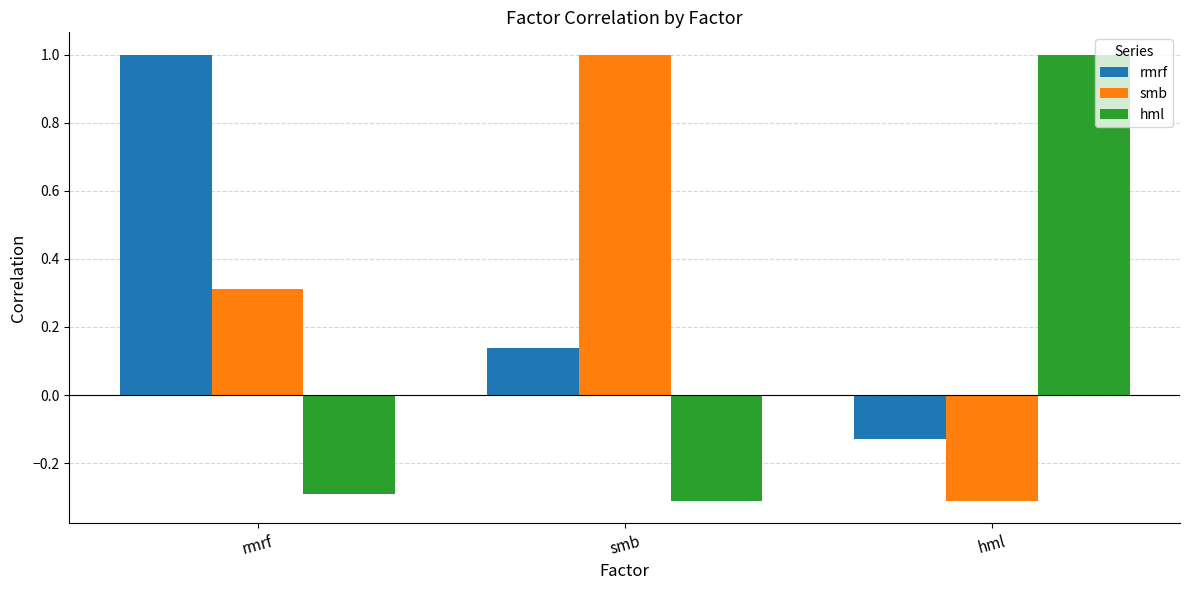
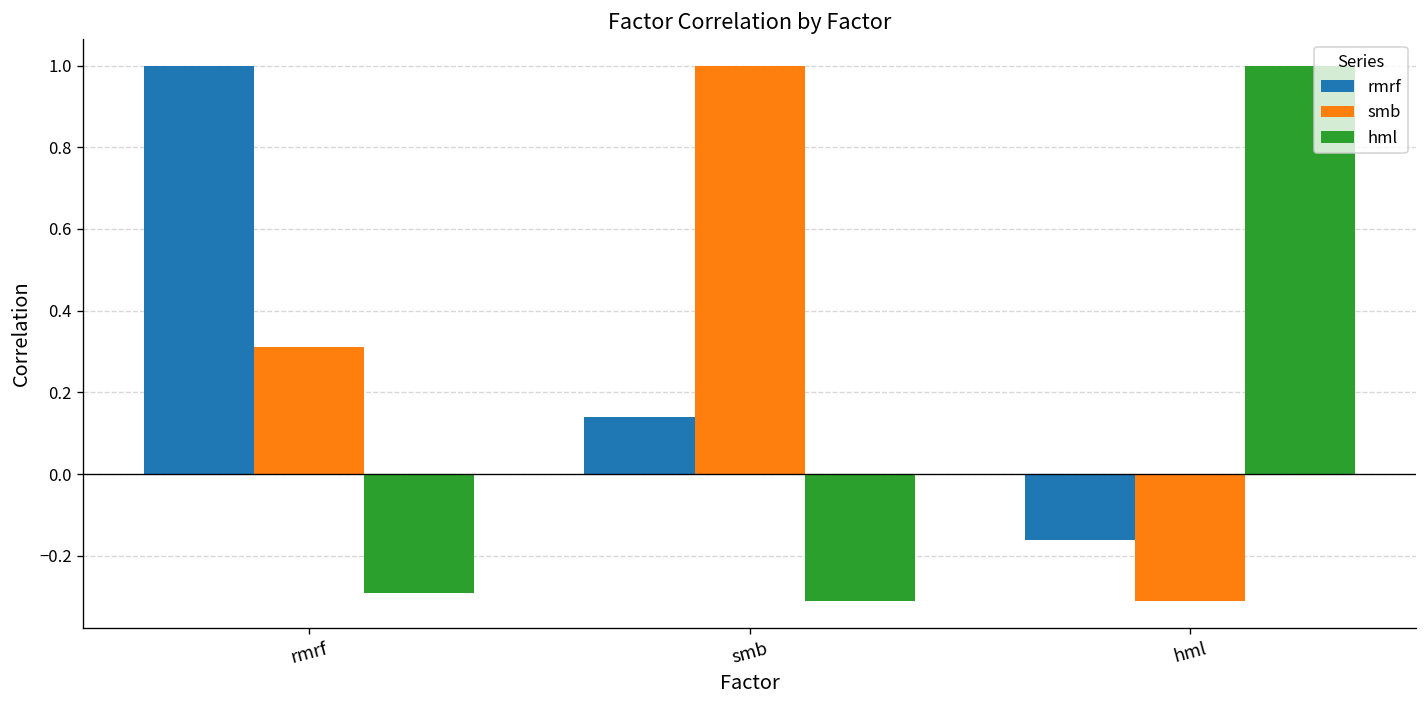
  {
    "rmrf": {
      "rmrf": 1.00,
      "smb": 0.14,
-     "hml": -0.13
+     "hml": -0.16
    },
    "smb": {
      "rmrf": 0.31,
      "smb": 1.00,
      "hml": -0.31
    },
    "hml": {
      "rmrf": -0.29,
      "smb": -0.31,
      "hml": 1.00
    }
  }
